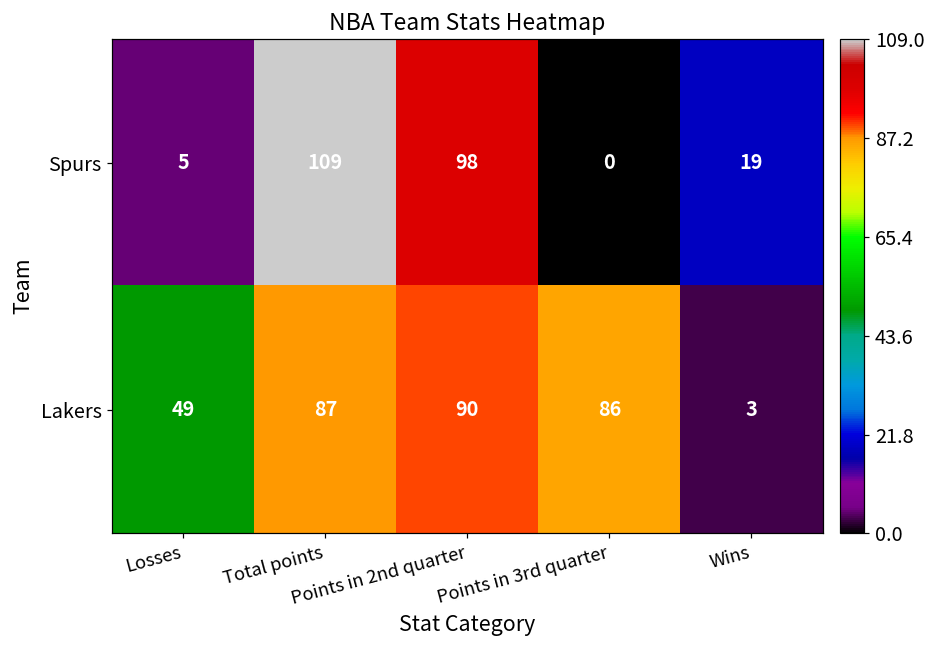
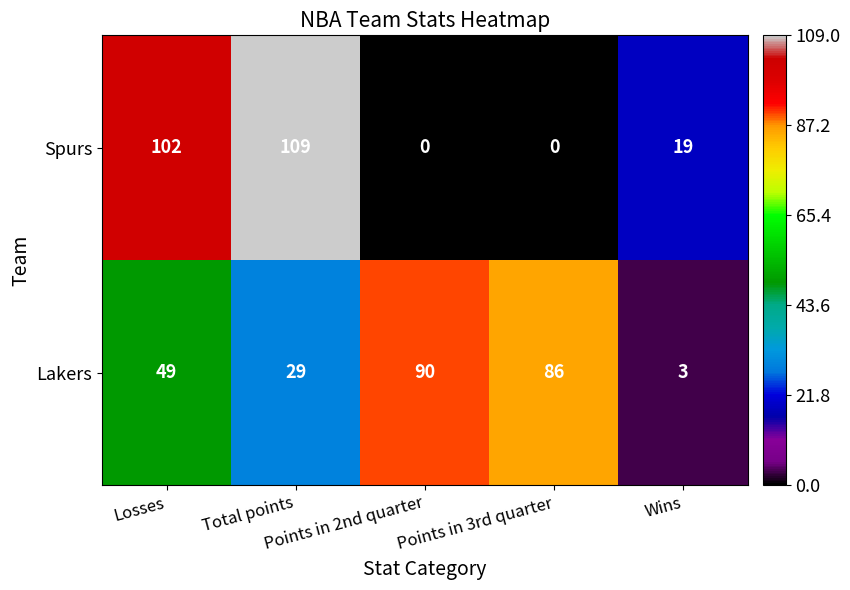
  {
    "Spurs": {
-     "Losses": 5,
+     "Losses": 102,
      "Total points": 109,
-     "Points in 2nd quarter": 98,
+     "Points in 2nd quarter": 0,
      "Points in 3rd quarter": 0,
      "Wins": 19
    },
    "Lakers": {
      "Losses": 49,
-     "Total points": 87,
+     "Total points": 29,
      "Points in 2nd quarter": 90,
      "Points in 3rd quarter": 86,
      "Wins": 3
    }
  }
